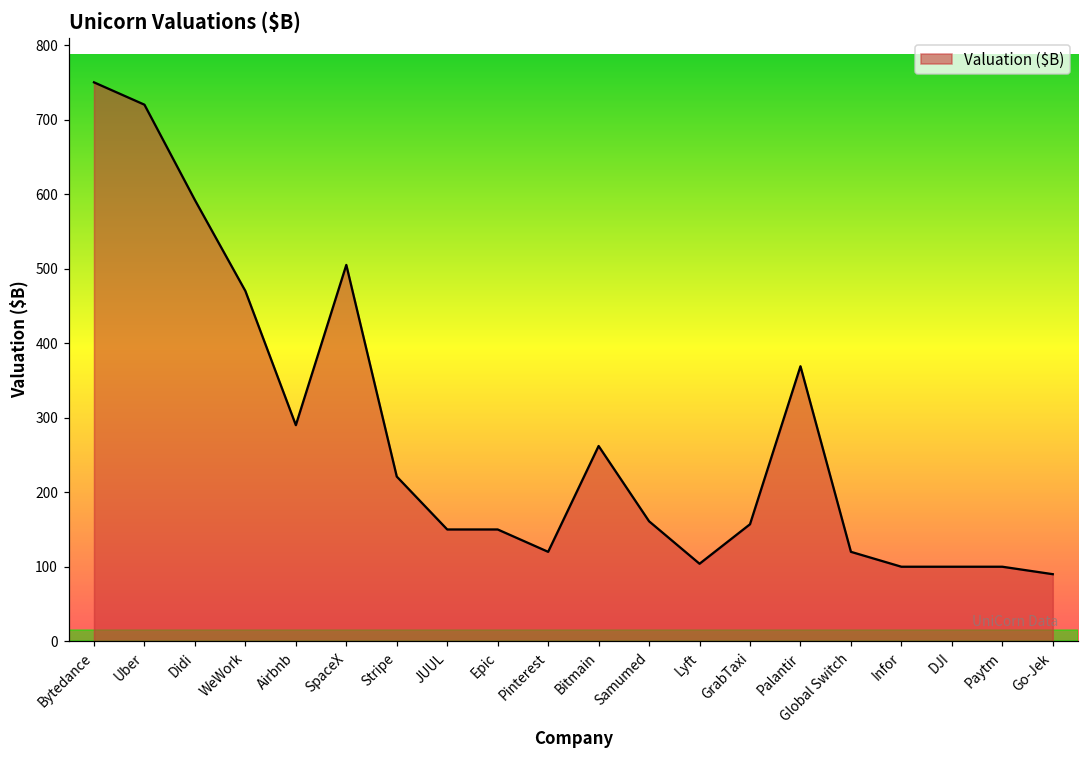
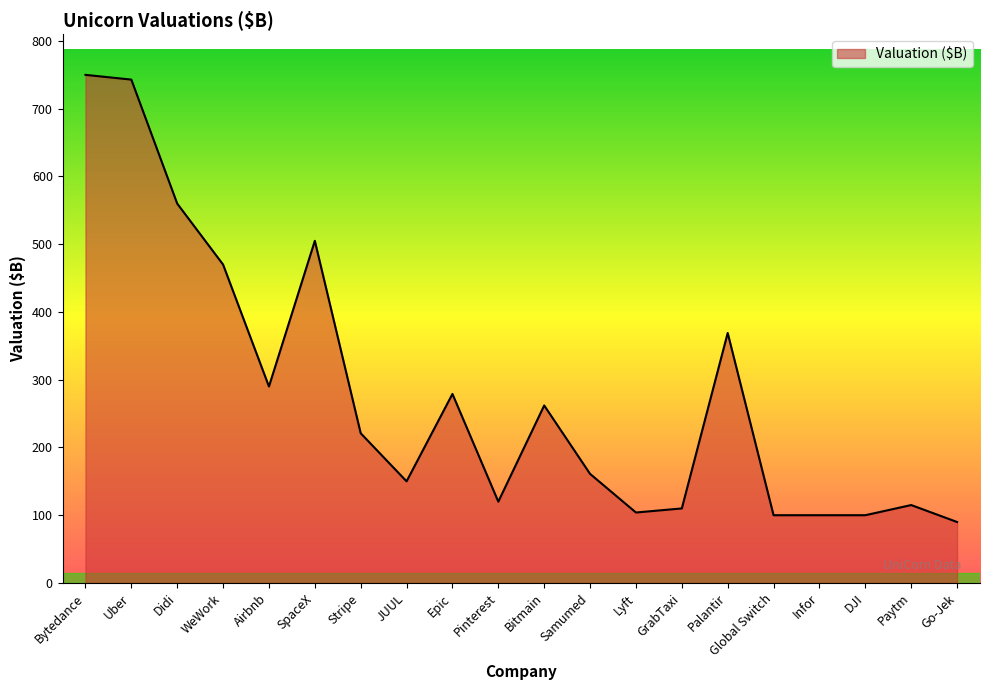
  {
    "Bytedance": 750,
-   "Uber": 720,
-   "Didi": 590,
+   "Uber": 740,
+   "Didi": 560,
    "WeWork": 470,
    "Airbnb": 290,
    "SpaceX": 510,
    "Stripe": 220,
    "JUUL": 150,
-   "Epic": 150,
+   "Epic": 280,
    "Pinterest": 120,
    "Bitmain": 260,
    "Samumed": 160,
    "Lyft": 100,
-   "GrabTaxi": 160,
+   "GrabTaxi": 110,
    "Palantir": 370,
-   "Global Switch": 120,
+   "Global Switch": 100,
    "Infor": 100,
    "DJI": 100,
-   "Paytm": 100,
+   "Paytm": 120,
    "Go-Jek": 90
  }
